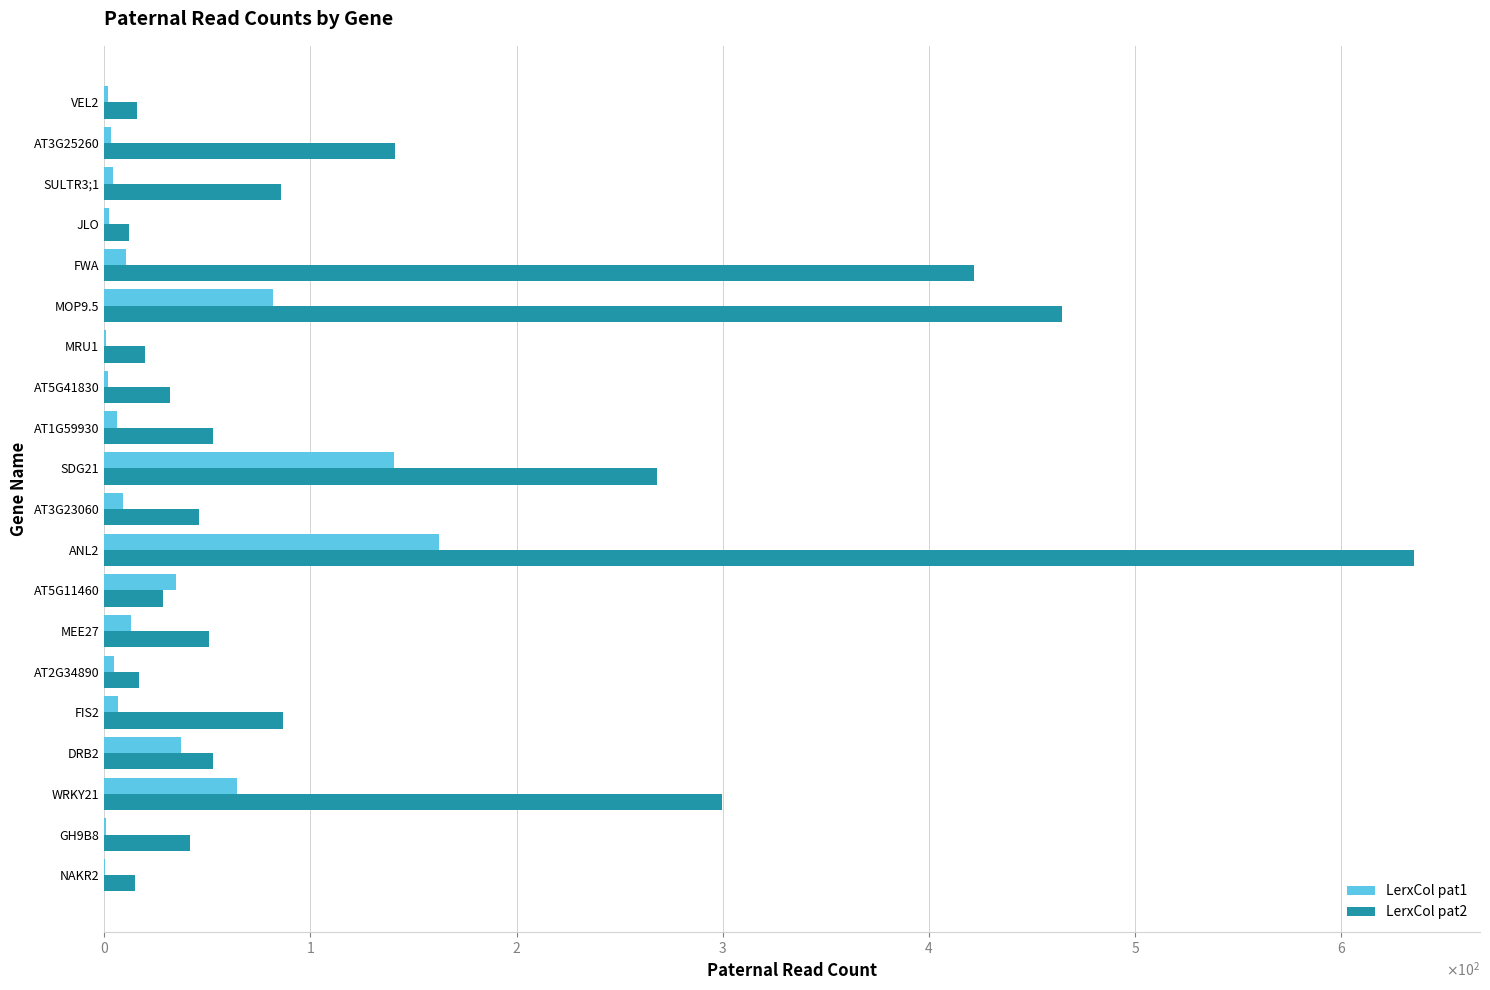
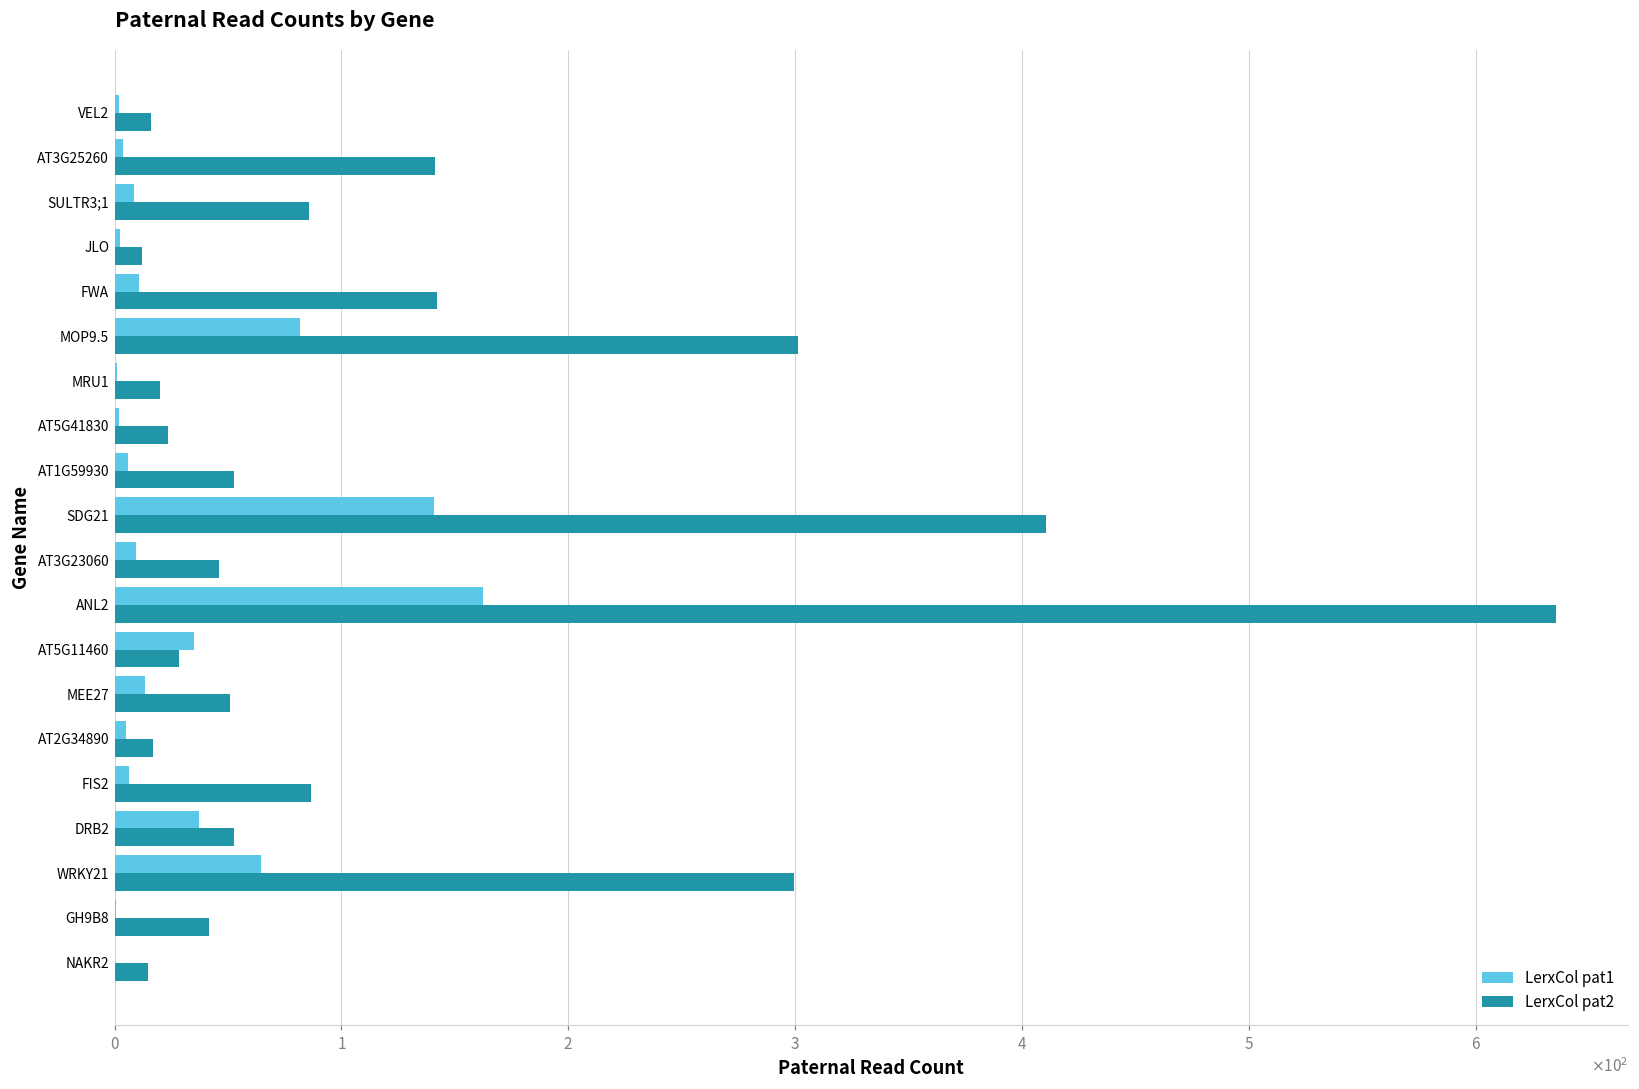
  {
    "LerxCol pat1": {
      "VEL2": 2,
      "AT3G25260": 4,
-     "SULTR3;1": 4,
+     "SULTR3;1": 9,
      "JLO": 3,
      "FWA": 11,
      "MOP9.5": 82,
      "AT5G41830": 2,
      "AT1G59930": 6,
      "SDG21": 141,
      "AT3G23060": 9,
      "ANL2": 162,
      "AT5G11460": 35,
      "MEE27": 13,
      "AT2G34890": 5,
      "FIS2": 7,
      "DRB2": 37,
      "WRKY21": 64
    },
    "LerxCol pat2": {
      "VEL2": 16,
      "AT3G25260": 141,
      "SULTR3;1": 86,
      "JLO": 12,
-     "FWA": 422,
-     "MOP9.5": 464,
+     "FWA": 142,
+     "MOP9.5": 301,
      "MRU1": 20,
-     "AT5G41830": 32,
+     "AT5G41830": 24,
      "AT1G59930": 53,
-     "SDG21": 268,
+     "SDG21": 410,
      "AT3G23060": 46,
      "ANL2": 635,
      "AT5G11460": 29,
      "MEE27": 51,
      "AT2G34890": 17,
      "FIS2": 87,
      "DRB2": 53,
      "WRKY21": 300,
      "GH9B8": 42,
      "NAKR2": 15
    }
  }
